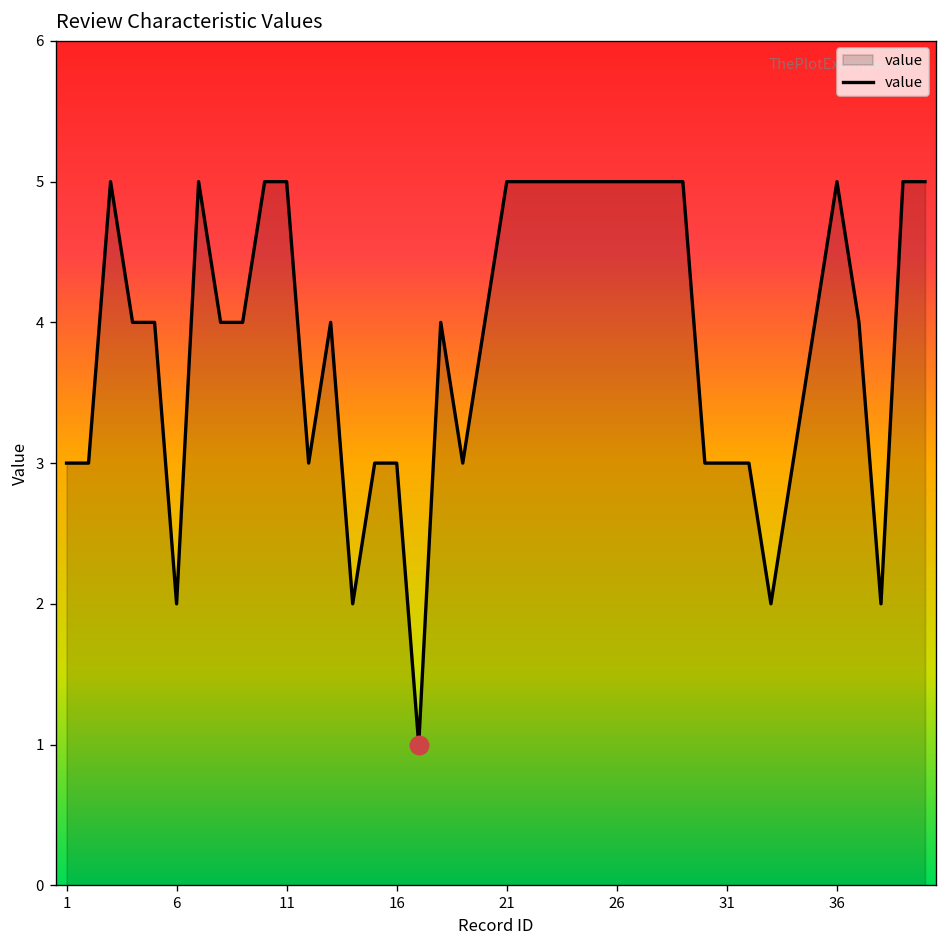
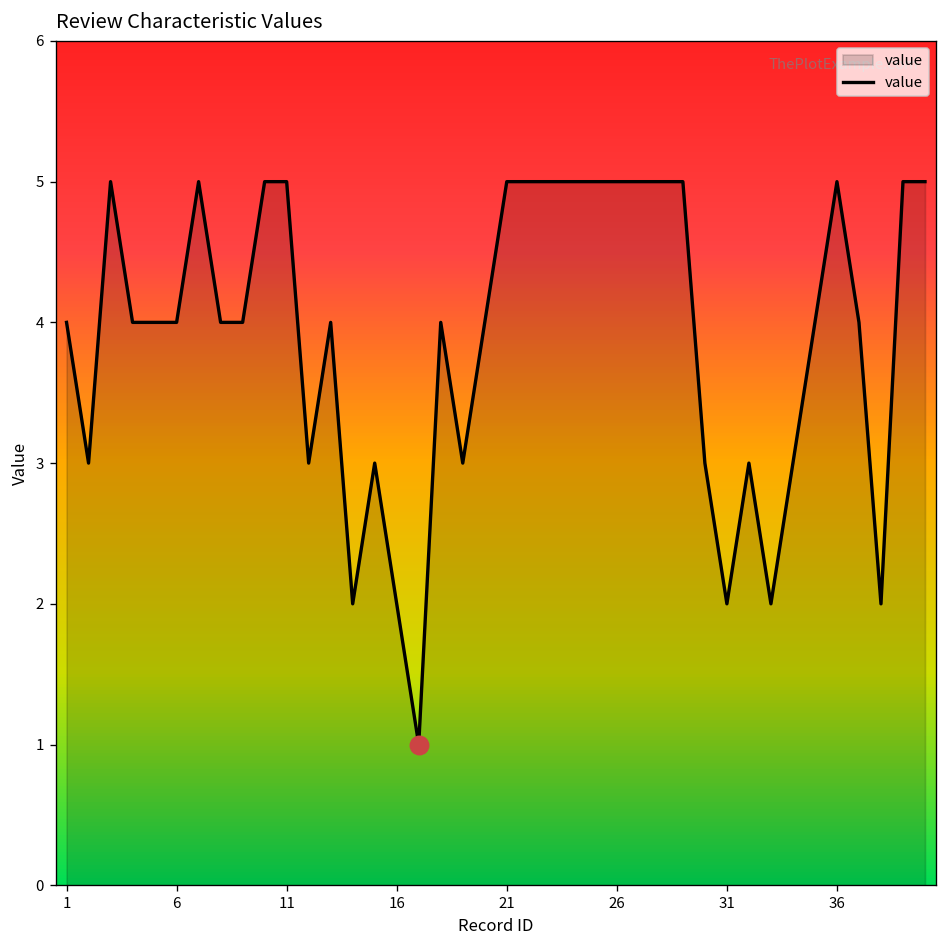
  {
    "value": {
-     "1": 3,
-     "6": 2,
+     "1": 4,
+     "6": 4,
      "11": 5,
-     "16": 3,
+     "16": 2,
      "21": 5,
      "26": 5,
-     "31": 3,
+     "31": 2,
      "36": 5
    }
  }
